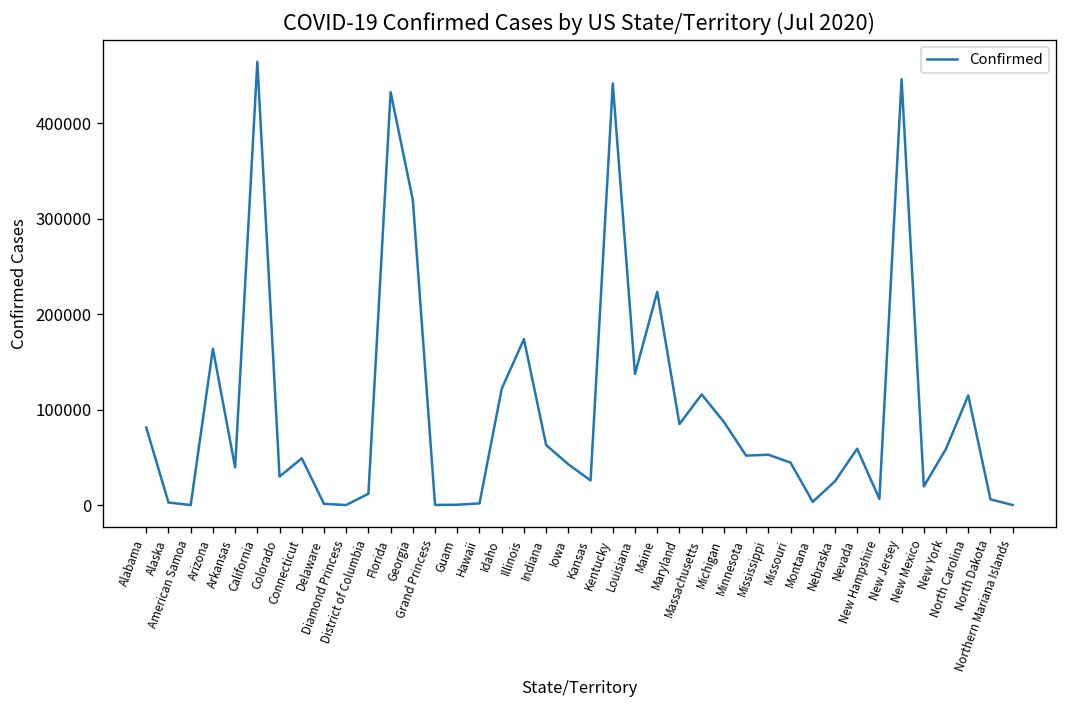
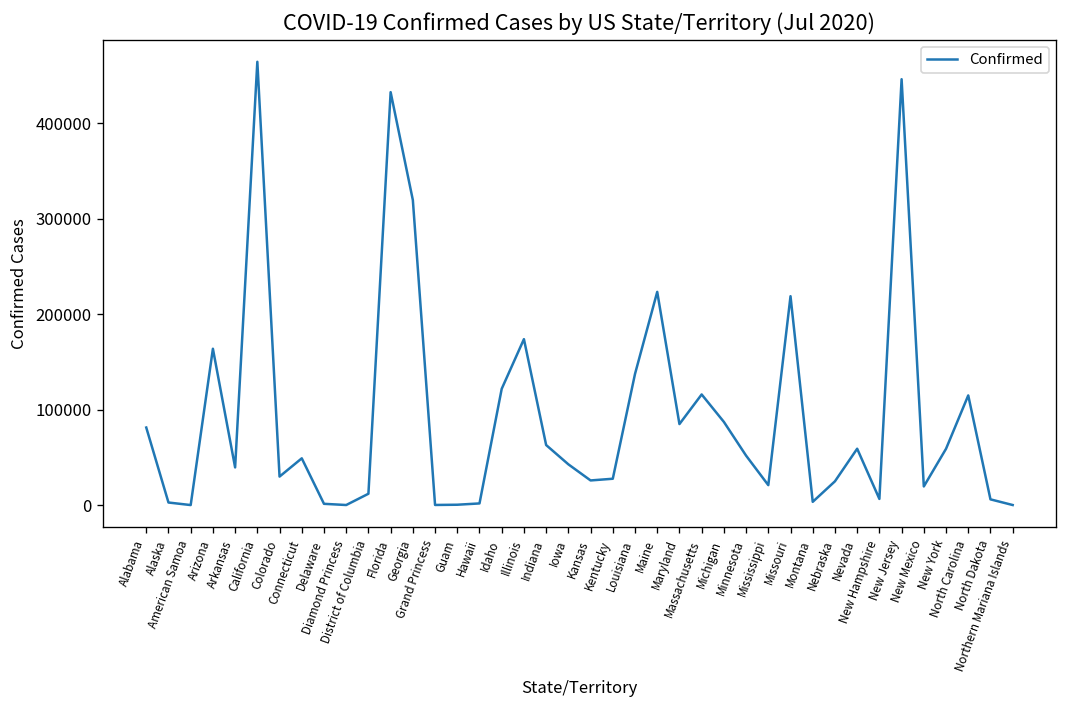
  {
    "Alabama": 80000,
    "Alaska": 0,
    "American Samoa": 0,
    "Arizona": 160000,
    "Arkansas": 40000,
    "California": 460000,
    "Colorado": 30000,
    "Connecticut": 50000,
    "Delaware": 0,
    "Diamond Princess": 0,
    "District of Columbia": 10000,
    "Florida": 430000,
    "Georgia": 320000,
    "Grand Princess": 0,
    "Guam": 0,
    "Hawaii": 0,
    "Idaho": 120000,
    "Illinois": 170000,
    "Indiana": 60000,
    "Iowa": 40000,
    "Kansas": 30000,
-   "Kentucky": 440000,
+   "Kentucky": 30000,
    "Louisiana": 140000,
    "Maine": 220000,
    "Maryland": 80000,
    "Massachusetts": 120000,
    "Michigan": 90000,
    "Minnesota": 50000,
-   "Mississippi": 50000,
-   "Missouri": 40000,
+   "Mississippi": 20000,
+   "Missouri": 220000,
    "Montana": 0,
    "Nebraska": 20000,
    "Nevada": 60000,
    "New Hampshire": 10000,
    "New Jersey": 450000,
    "New Mexico": 20000,
    "New York": 60000,
    "North Carolina": 110000,
    "North Dakota": 10000,
    "Northern Mariana Islands": 0
  }
